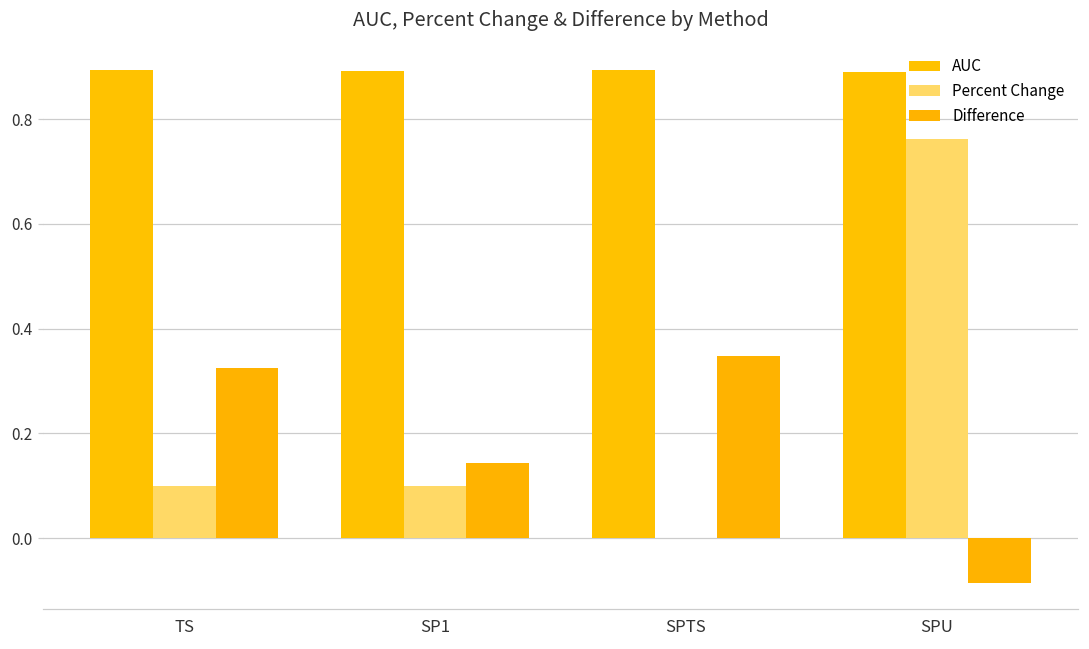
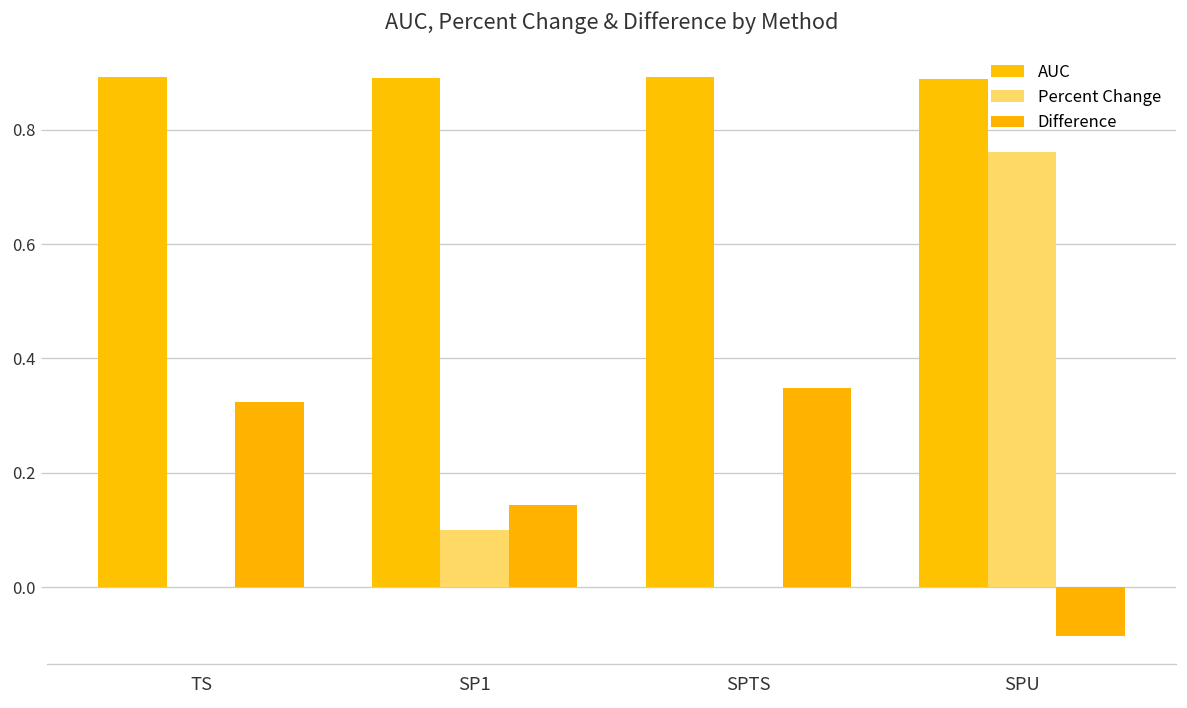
  {
    "Percent Change": {
-     "TS": 0.1,
+     "TS": 0.0,
      "SP1": 0.1,
      "SPTS": 0.0,
      "SPU": 0.76
    }
  }
